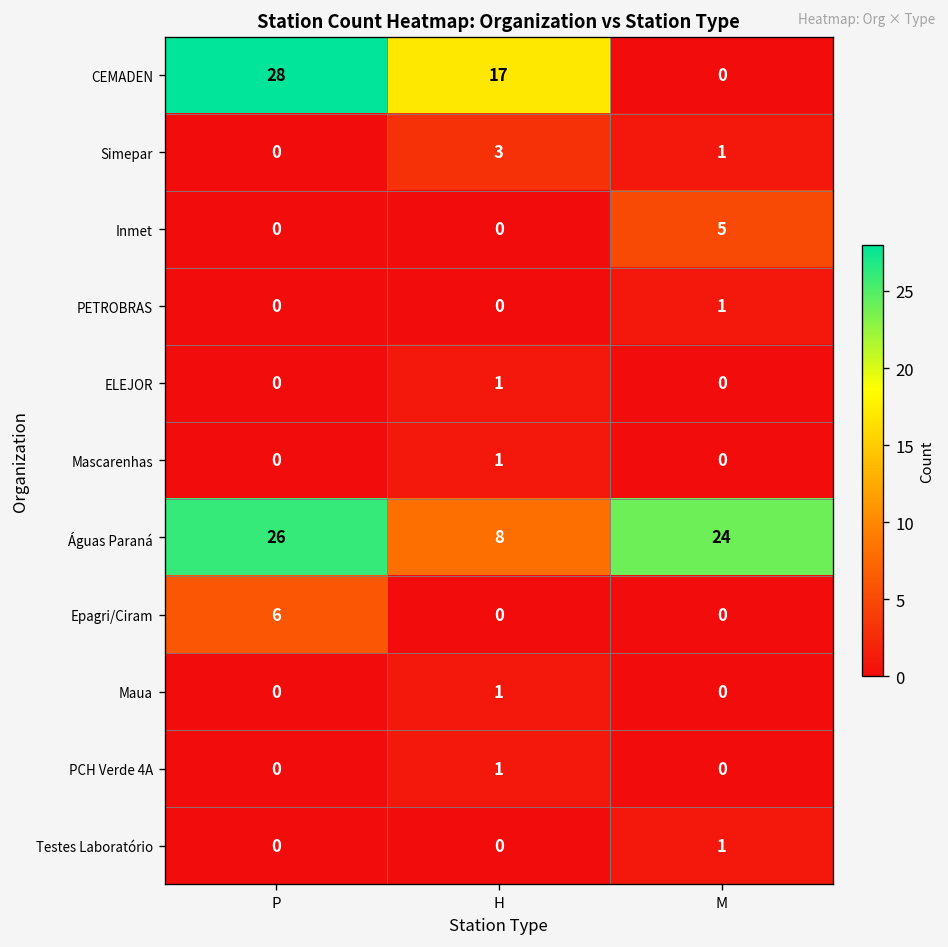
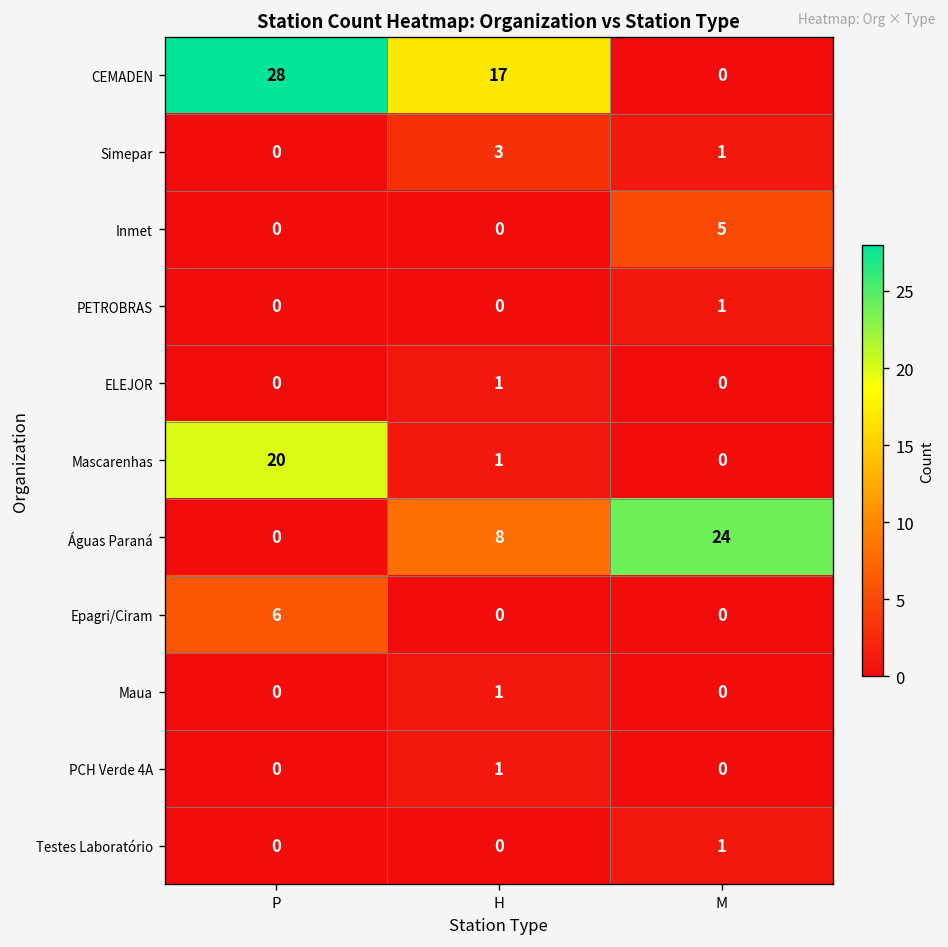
  {
    "CEMADEN": {
      "P": 28,
      "H": 17,
      "M": 0
    },
    "Simepar": {
      "P": 0,
      "H": 3,
      "M": 1
    },
    "Inmet": {
      "P": 0,
      "H": 0,
      "M": 5
    },
    "PETROBRAS": {
      "P": 0,
      "H": 0,
      "M": 1
    },
    "ELEJOR": {
      "P": 0,
      "H": 1,
      "M": 0
    },
    "Mascarenhas": {
-     "P": 0,
+     "P": 20,
      "H": 1,
      "M": 0
    },
    "Águas Paraná": {
-     "P": 26,
+     "P": 0,
      "H": 8,
      "M": 24
    },
    "Epagri/Ciram": {
      "P": 6,
      "H": 0,
      "M": 0
    },
    "Maua": {
      "P": 0,
      "H": 1,
      "M": 0
    },
    "PCH Verde 4A": {
      "P": 0,
      "H": 1,
      "M": 0
    },
    "Testes Laboratório": {
      "P": 0,
      "H": 0,
      "M": 1
    }
  }
